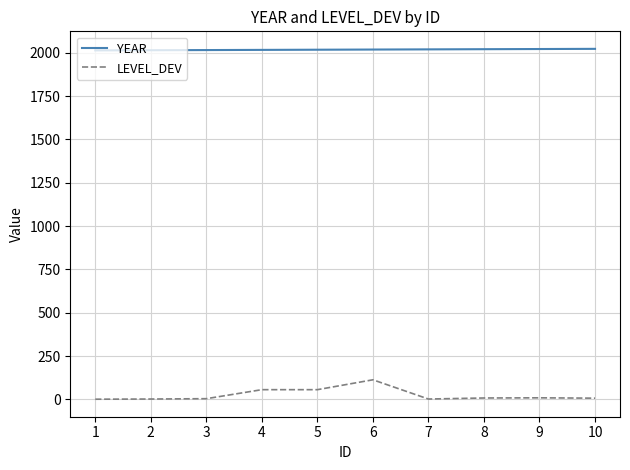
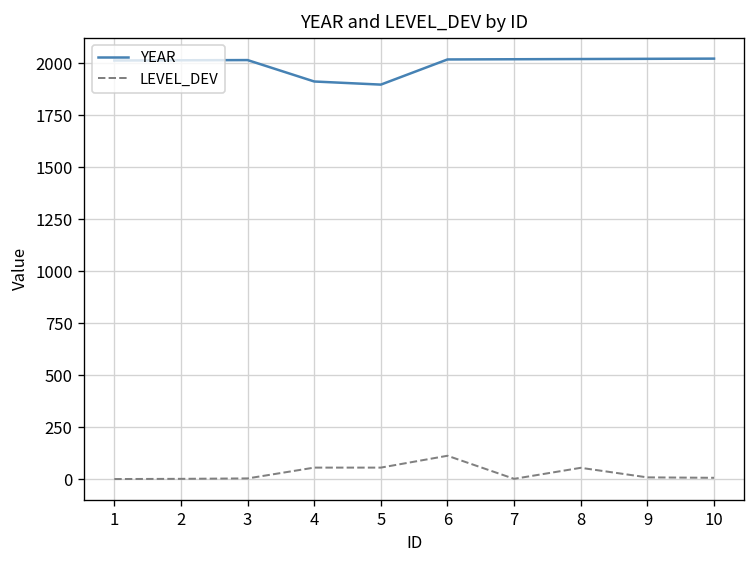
  {
    "YEAR": {
      "3": 2020,
-     "4": 2020,
-     "5": 2020,
+     "4": 1910,
+     "5": 1900,
      "6": 2020,
      "7": 2020,
      "8": 2020,
      "9": 2020,
      "10": 2020
    },
    "LEVEL_DEV": {
      "1": 0,
      "2": 0,
      "3": 0,
      "4": 60,
      "5": 60,
      "6": 110,
      "7": 0,
-     "8": 10,
+     "8": 60,
      "9": 10,
      "10": 10
    }
  }
